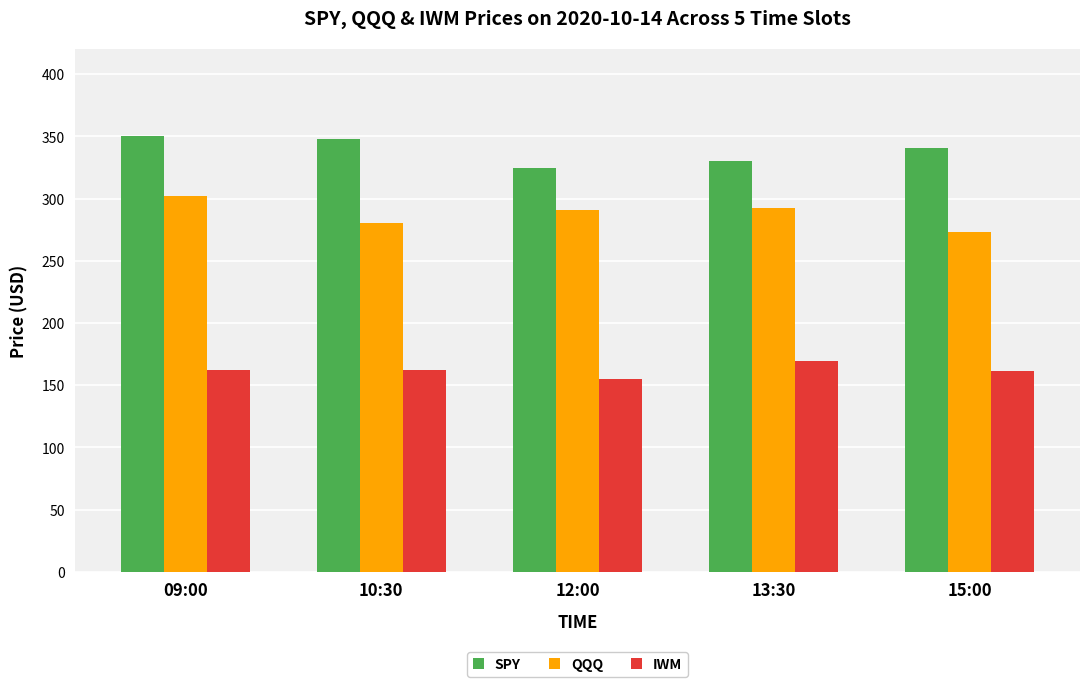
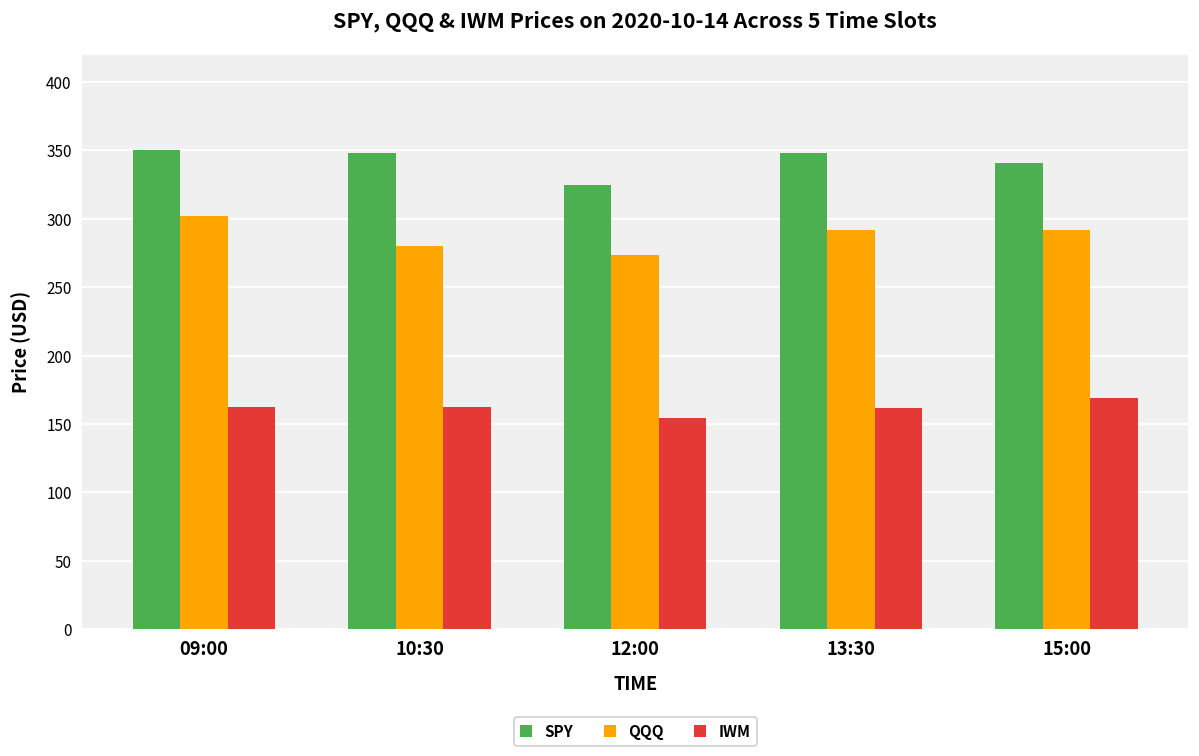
  {
    "SPY": {
      "09:00": 350,
      "10:30": 348,
      "12:00": 325,
-     "13:30": 331,
+     "13:30": 348,
      "15:00": 341
    },
    "QQQ": {
      "09:00": 302,
      "10:30": 280,
-     "12:00": 291,
+     "12:00": 273,
      "13:30": 292,
-     "15:00": 274
+     "15:00": 292
    },
    "IWM": {
      "09:00": 163,
      "10:30": 162,
      "12:00": 155,
-     "13:30": 169,
-     "15:00": 161
+     "13:30": 161,
+     "15:00": 169
    }
  }
